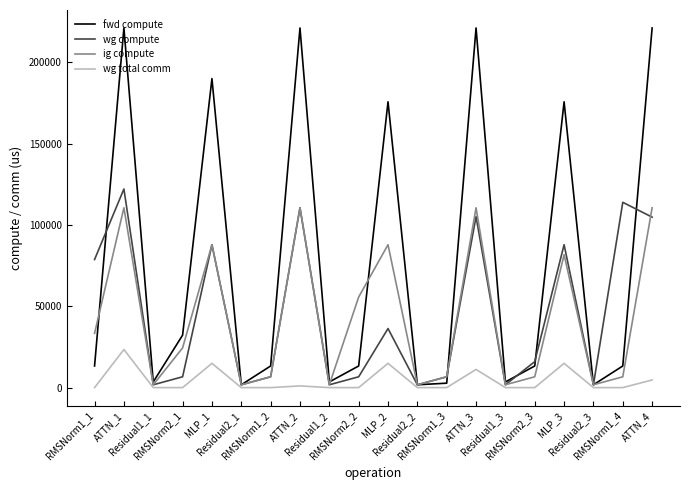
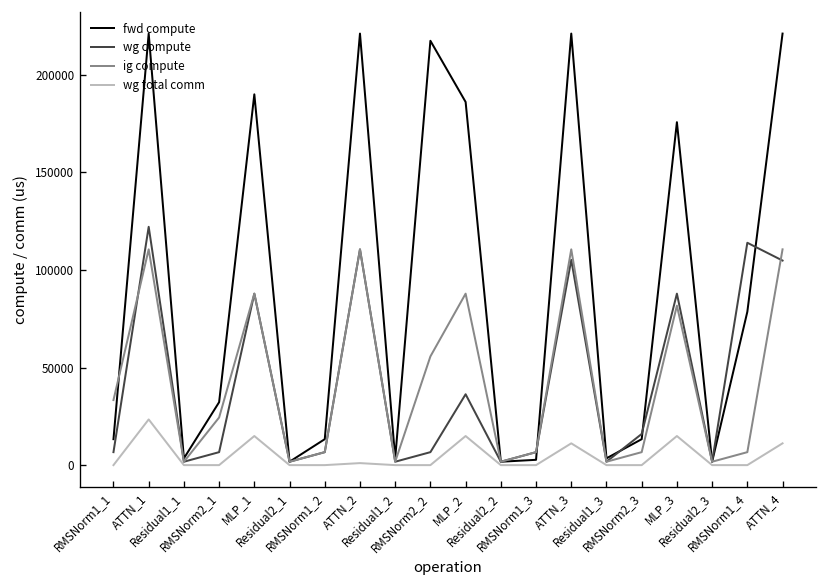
  {
    "fwd compute": {
      "RMSNorm1_1": 13000,
      "ATTN_1": 221000,
      "Residual1_1": 3000,
      "RMSNorm2_1": 32000,
      "MLP_1": 190000,
      "RMSNorm1_2": 13000,
      "ATTN_2": 221000,
      "Residual1_2": 3000,
-     "RMSNorm2_2": 13000,
-     "MLP_2": 176000,
+     "RMSNorm2_2": 217000,
+     "MLP_2": 186000,
      "RMSNorm1_3": 3000,
      "ATTN_3": 221000,
      "Residual1_3": 3000,
      "RMSNorm2_3": 13000,
      "MLP_3": 176000,
-     "RMSNorm1_4": 13000,
+     "RMSNorm1_4": 79000,
      "ATTN_4": 221000
    },
    "wg compute": {
-     "RMSNorm1_1": 79000,
+     "RMSNorm1_1": 7000,
      "ATTN_1": 122000,
      "RMSNorm2_1": 7000,
      "RMSNorm2_2": 7000,
      "MLP_2": 36000,
      "ATTN_3": 105000,
      "RMSNorm2_3": 16000,
      "MLP_3": 88000,
      "RMSNorm1_4": 114000,
      "ATTN_4": 105000
    },
    "ig compute": {
      "RMSNorm1_1": 33000,
      "ATTN_1": 111000,
      "RMSNorm2_1": 24000,
      "RMSNorm2_2": 56000,
      "MLP_2": 88000,
      "ATTN_3": 111000,
      "RMSNorm2_3": 7000,
      "MLP_3": 82000,
      "RMSNorm1_4": 7000,
      "ATTN_4": 111000
    },
    "wg total comm": {
      "RMSNorm1_1": 0,
      "ATTN_1": 23000,
      "Residual1_1": 0,
      "RMSNorm2_1": 0,
      "MLP_1": 15000,
      "Residual2_1": 0,
      "RMSNorm1_2": 0,
      "ATTN_2": 1000,
      "Residual1_2": 0,
      "RMSNorm2_2": 0,
      "MLP_2": 15000,
      "Residual2_2": 0,
      "RMSNorm1_3": 0,
      "ATTN_3": 11000,
      "Residual1_3": 0,
      "RMSNorm2_3": 0,
      "MLP_3": 15000,
      "Residual2_3": 0,
      "RMSNorm1_4": 0,
-     "ATTN_4": 5000
+     "ATTN_4": 11000
    }
  }
